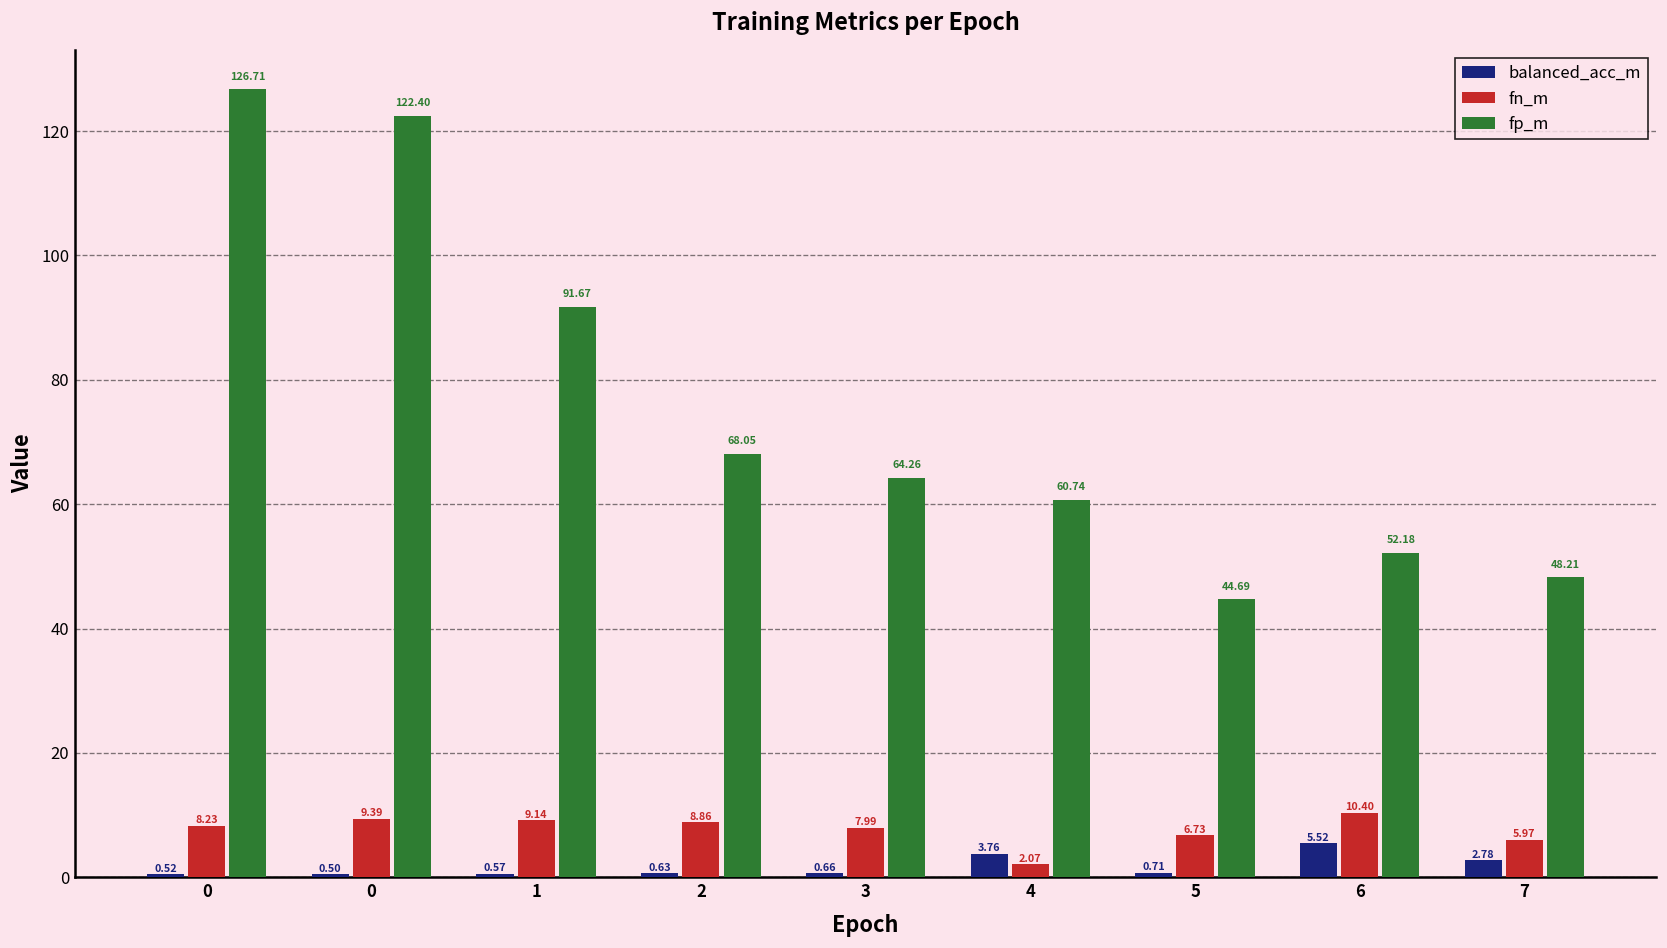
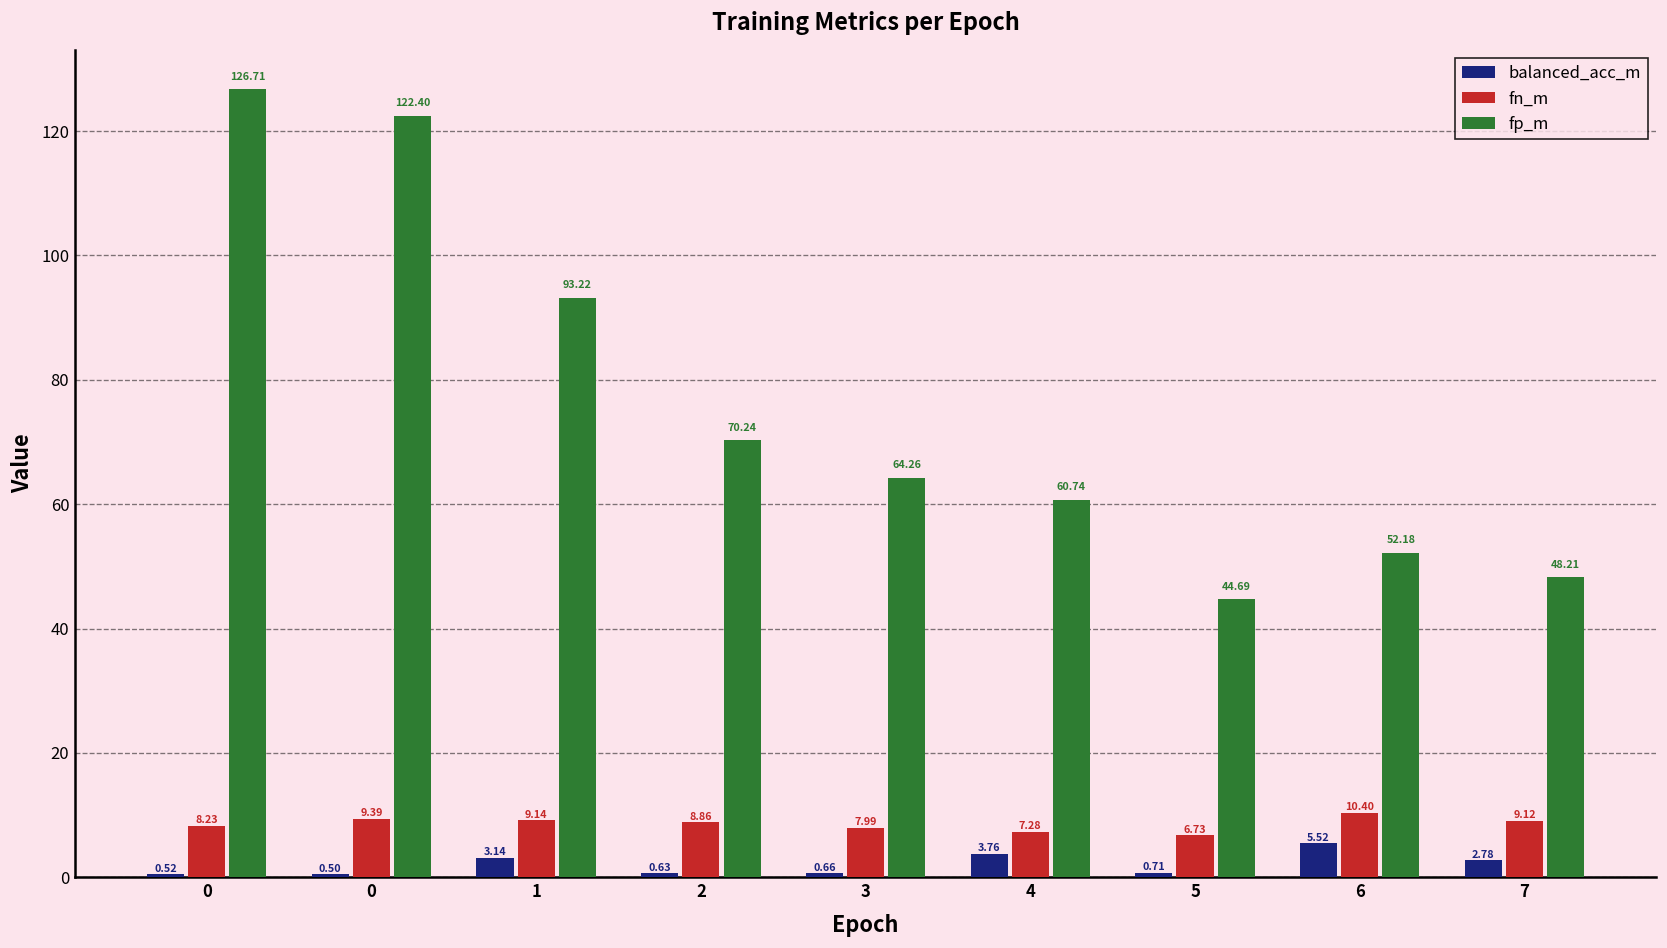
  {
    "balanced_acc_m": {
-     "1": 0.57,
+     "1": 3.14,
      "2": 0.63,
      "3": 0.66,
      "4": 3.76,
      "5": 0.71,
      "6": 5.52,
      "7": 2.78
    },
    "fn_m": {
      "1": 9.14,
      "2": 8.86,
      "3": 7.99,
-     "4": 2.07,
+     "4": 7.28,
      "5": 6.73,
      "6": 10.40,
-     "7": 5.97
+     "7": 9.12
    },
    "fp_m": {
-     "1": 91.67,
-     "2": 68.05,
+     "1": 93.22,
+     "2": 70.24,
      "3": 64.26,
      "4": 60.74,
      "5": 44.69,
      "6": 52.18,
      "7": 48.21
    }
  }
